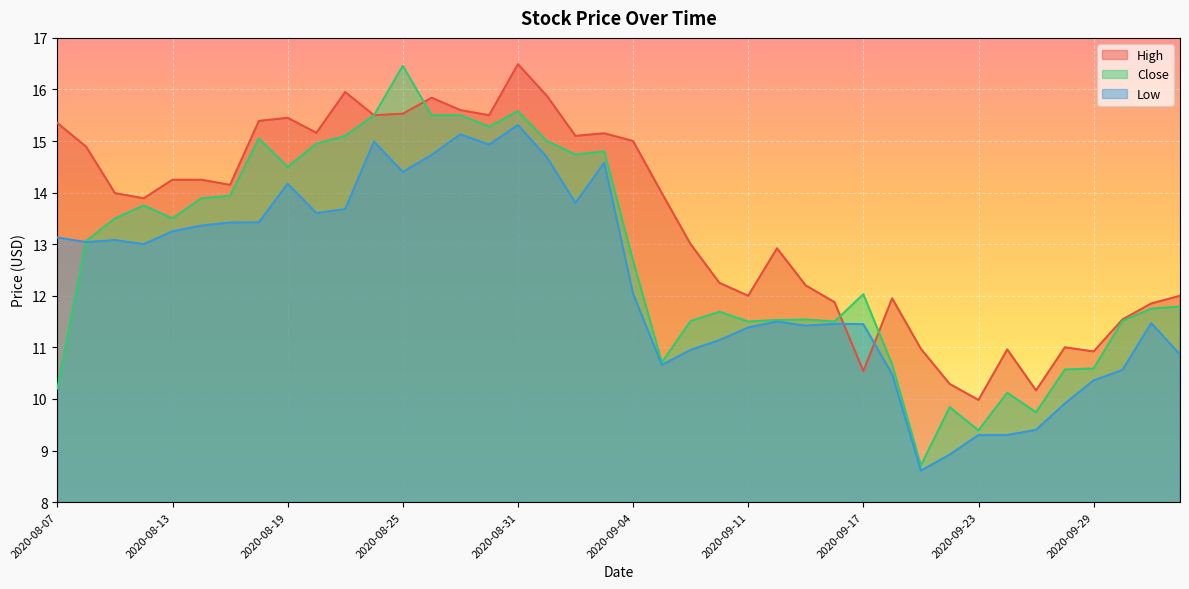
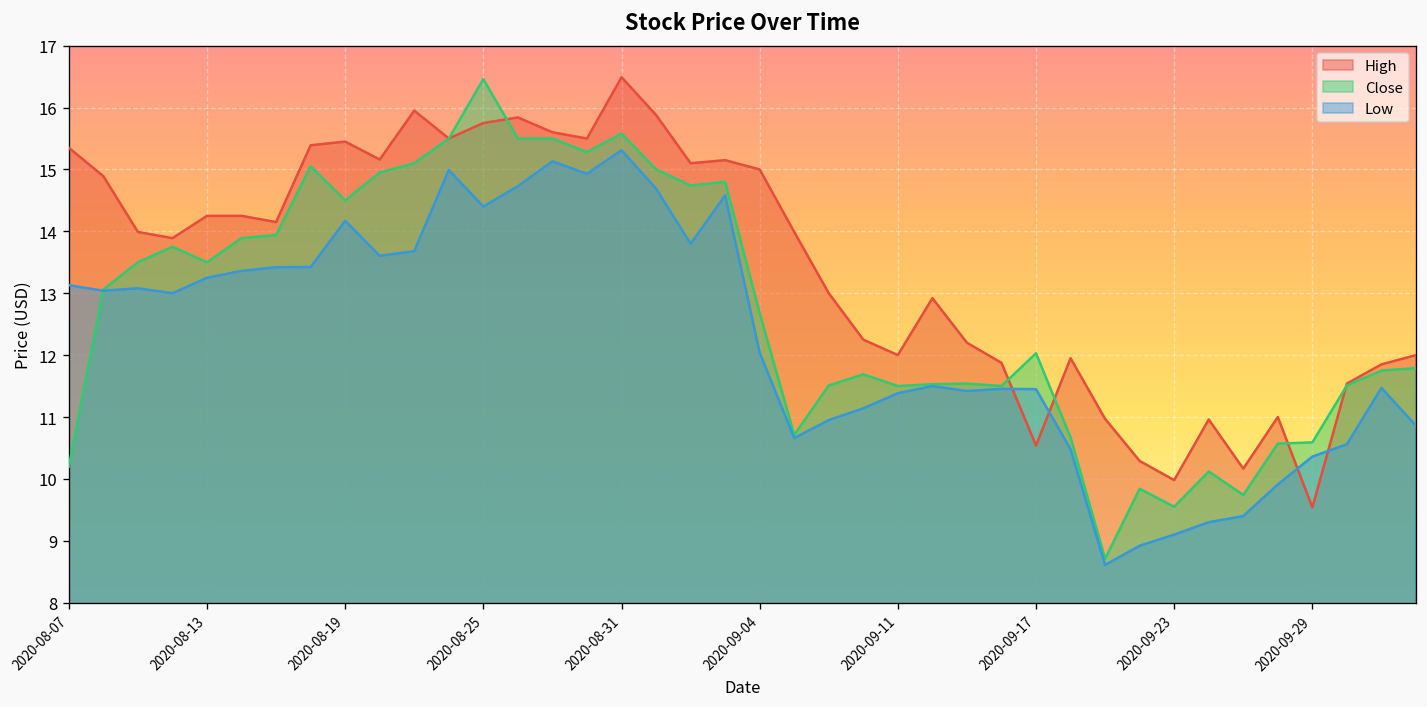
  {
    "High": {
      "2020-08-07": 15.4,
      "2020-08-13": 14.3,
      "2020-08-19": 15.5,
-     "2020-08-25": 15.5,
+     "2020-08-25": 15.8,
      "2020-08-31": 16.5,
      "2020-09-04": 15.0,
      "2020-09-11": 12.0,
      "2020-09-17": 10.5,
      "2020-09-23": 10.0,
-     "2020-09-29": 10.9
+     "2020-09-29": 9.5
    },
    "Close": {
      "2020-08-07": 10.2,
      "2020-08-13": 13.5,
      "2020-08-19": 14.5,
      "2020-08-25": 16.5,
      "2020-08-31": 15.6,
      "2020-09-04": 12.7,
      "2020-09-11": 11.5,
      "2020-09-17": 12.0,
-     "2020-09-23": 9.4,
+     "2020-09-23": 9.6,
      "2020-09-29": 10.6
    },
    "Low": {
      "2020-08-07": 13.1,
      "2020-08-13": 13.3,
      "2020-08-19": 14.2,
      "2020-08-25": 14.4,
      "2020-08-31": 15.3,
      "2020-09-04": 12.0,
      "2020-09-11": 11.4,
      "2020-09-17": 11.5,
-     "2020-09-23": 9.3,
+     "2020-09-23": 9.1,
      "2020-09-29": 10.4
    }
  }
